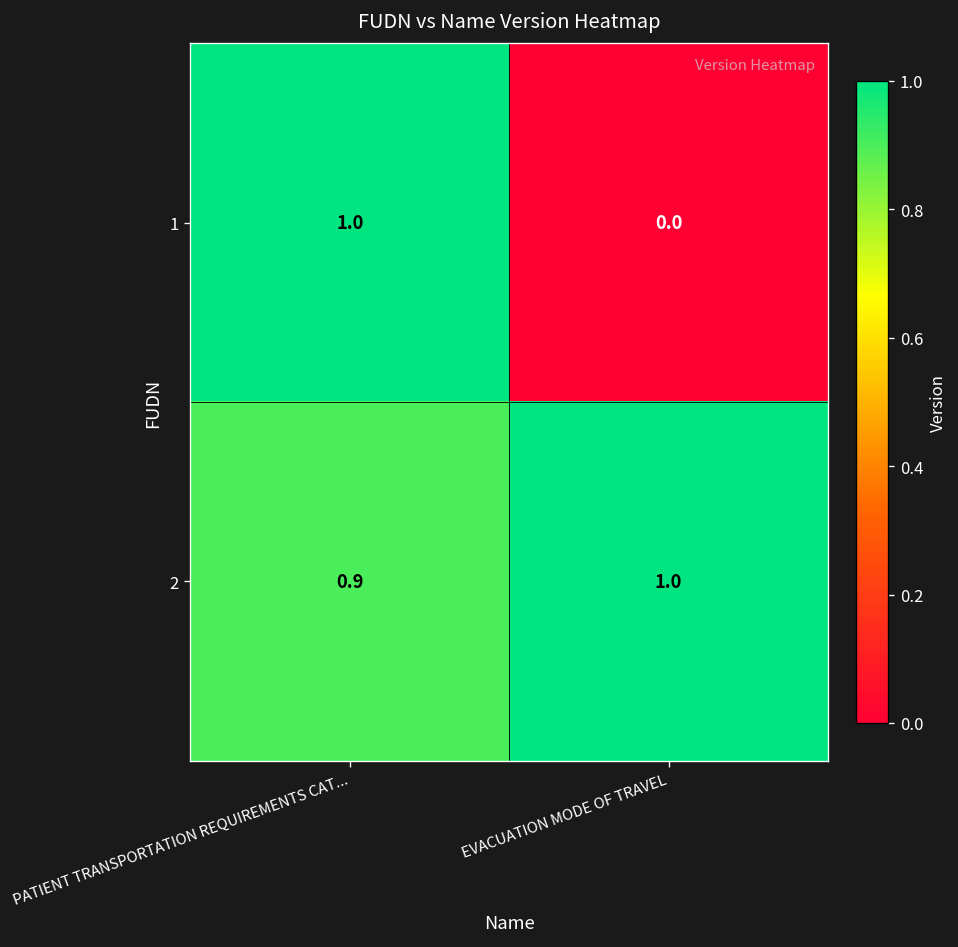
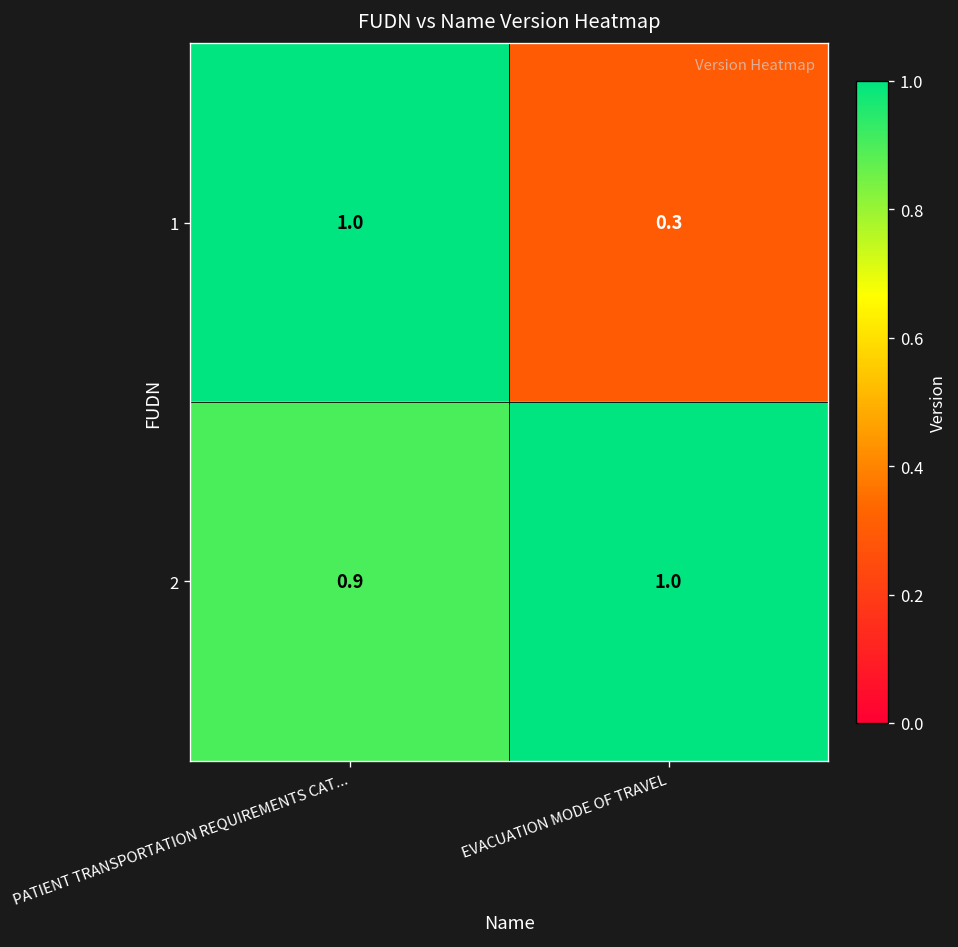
  {
    "1": {
      "PATIENT TRANSPORTATION REQUIREMENTS CAT...": 1.0,
-     "EVACUATION MODE OF TRAVEL": 0.0
+     "EVACUATION MODE OF TRAVEL": 0.3
    },
    "2": {
      "PATIENT TRANSPORTATION REQUIREMENTS CAT...": 0.9,
      "EVACUATION MODE OF TRAVEL": 1.0
    }
  }
